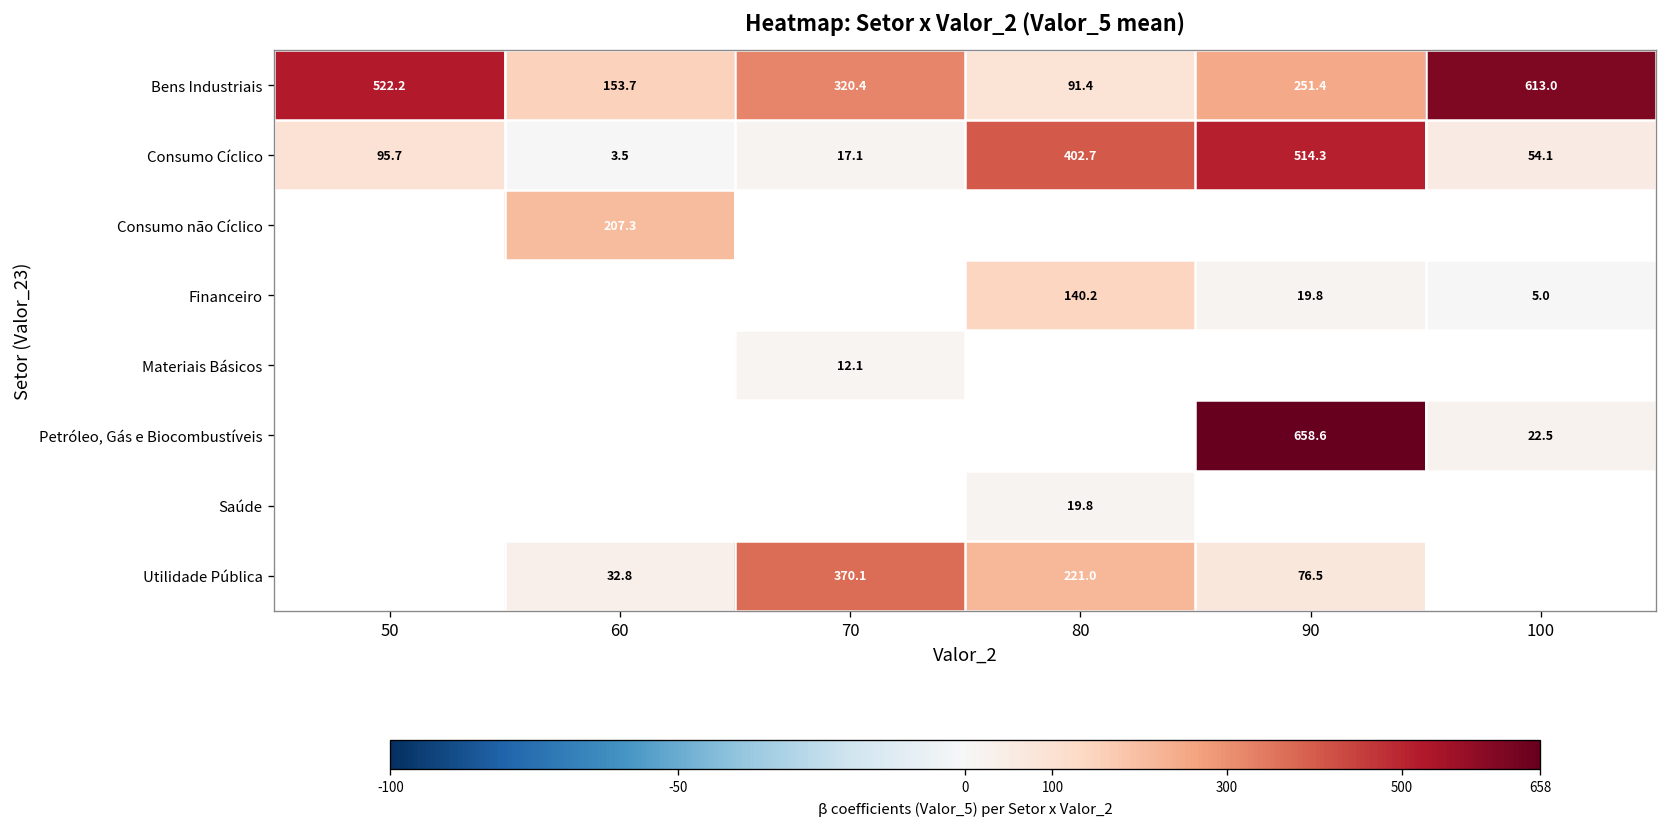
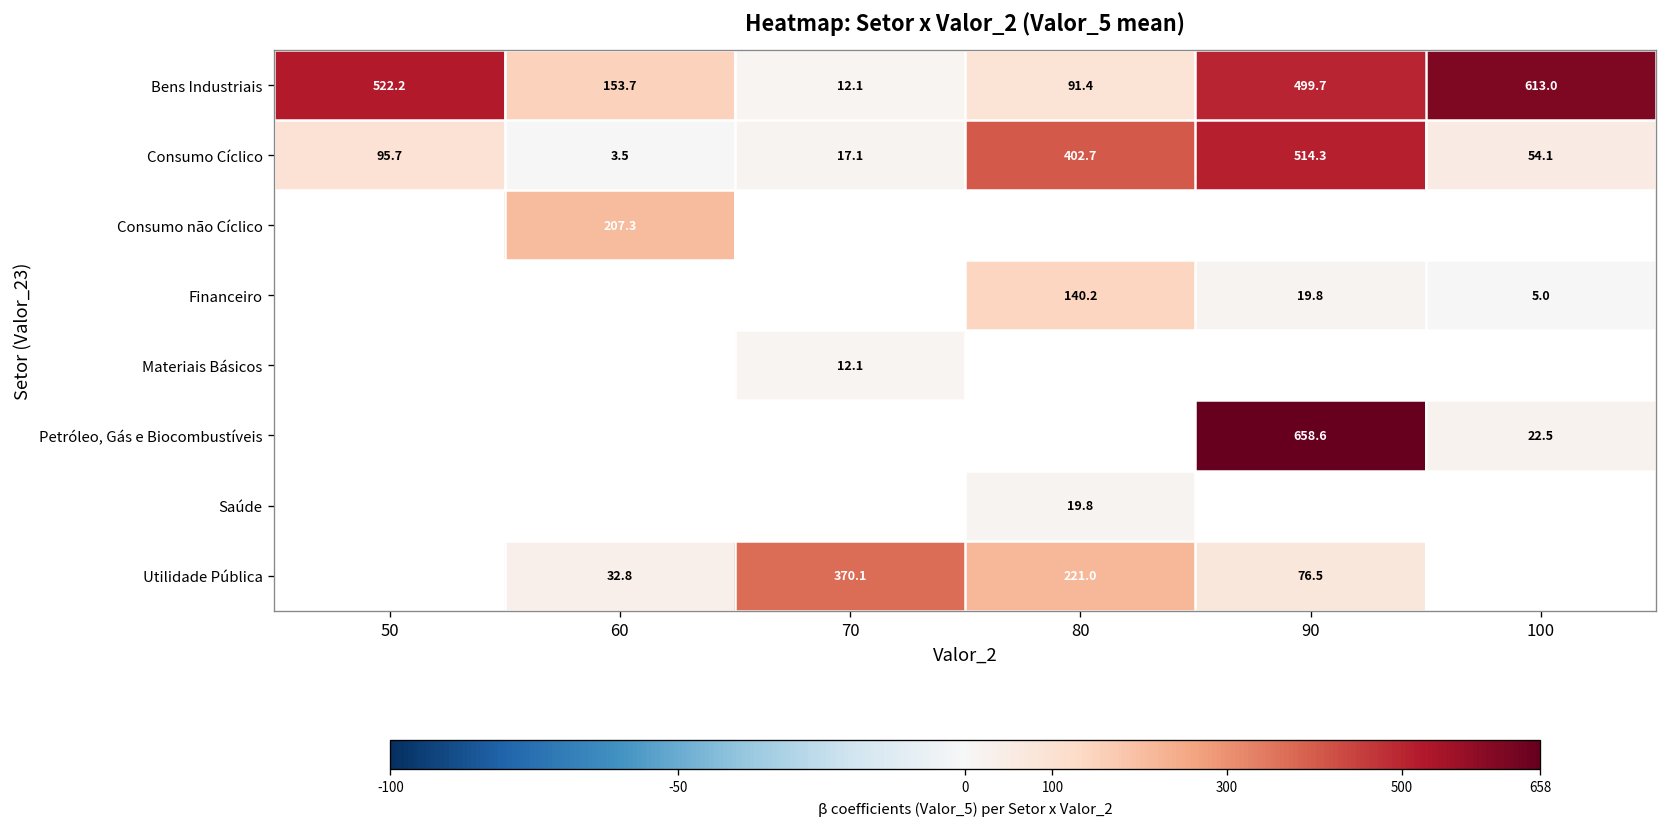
  {
    "Bens Industriais": {
      "50": 522.2,
      "60": 153.7,
-     "70": 320.4,
+     "70": 12.1,
      "80": 91.4,
-     "90": 251.4,
+     "90": 499.7,
      "100": 613.0
    },
    "Consumo Cíclico": {
      "50": 95.7,
      "60": 3.5,
      "70": 17.1,
      "80": 402.7,
      "90": 514.3,
      "100": 54.1
    },
    "Consumo não Cíclico": {
      "60": 207.3
    },
    "Financeiro": {
      "80": 140.2,
      "90": 19.8,
      "100": 5.0
    },
    "Materiais Básicos": {
      "70": 12.1
    },
    "Petróleo, Gás e Biocombustíveis": {
      "90": 658.6,
      "100": 22.5
    },
    "Saúde": {
      "80": 19.8
    },
    "Utilidade Pública": {
      "60": 32.8,
      "70": 370.1,
      "80": 221.0,
      "90": 76.5
    }
  }
